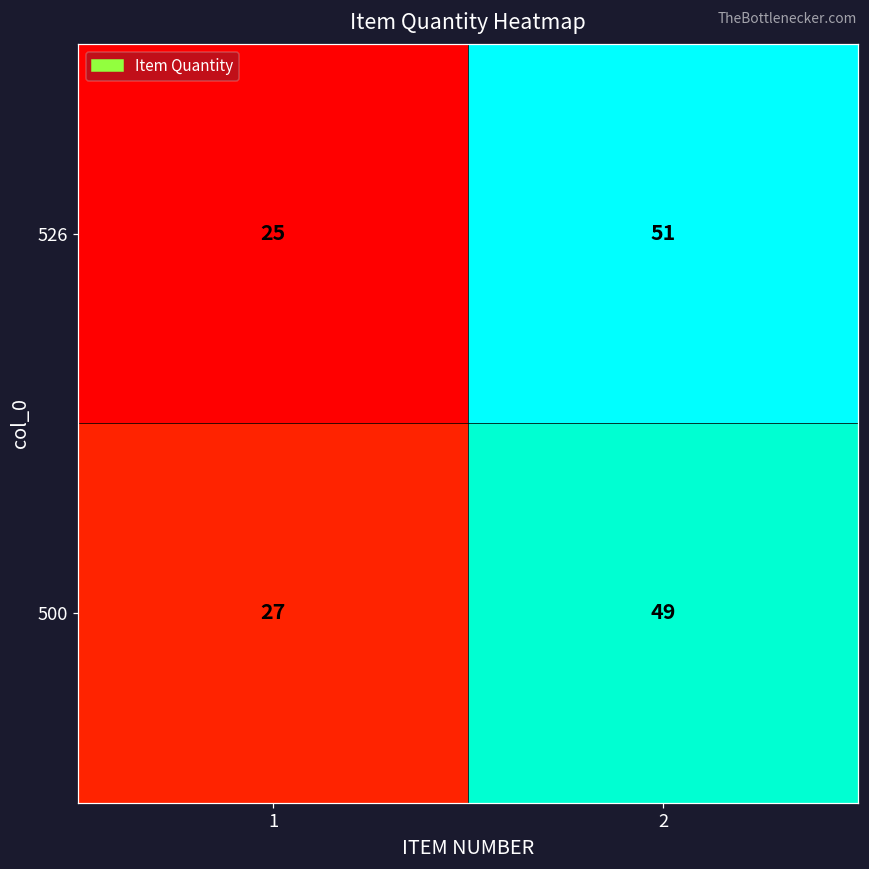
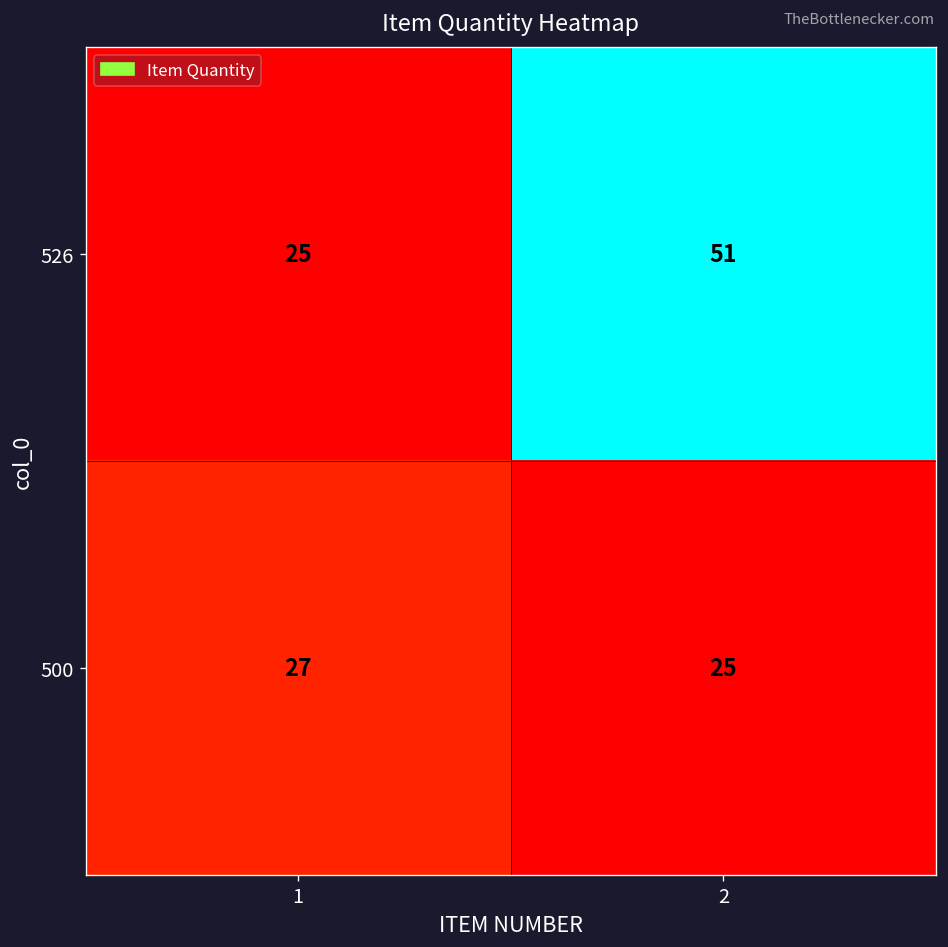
  {
    "526": {
      "1": 25,
      "2": 51
    },
    "500": {
      "1": 27,
-     "2": 49
+     "2": 25
    }
  }
